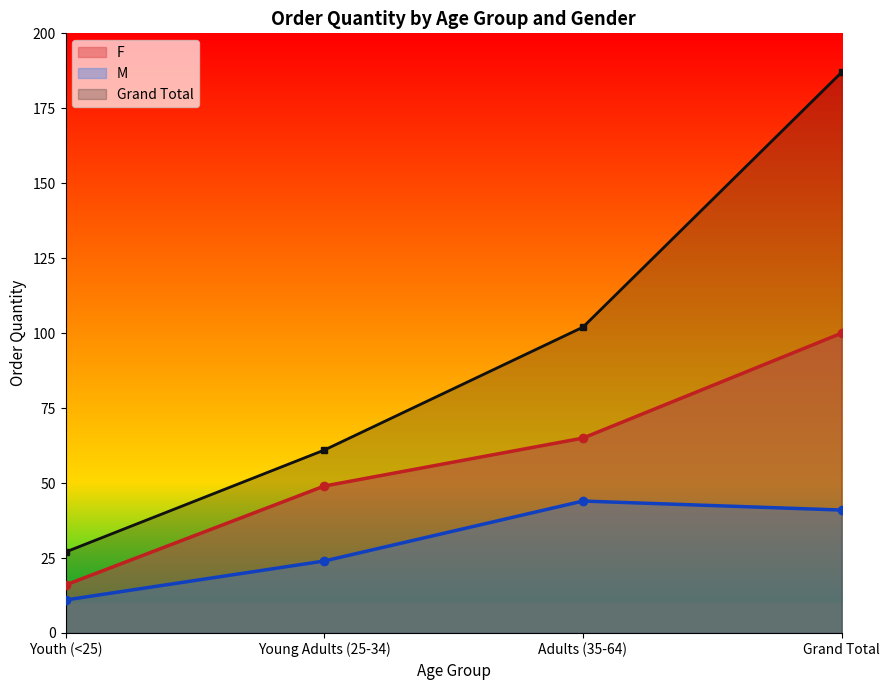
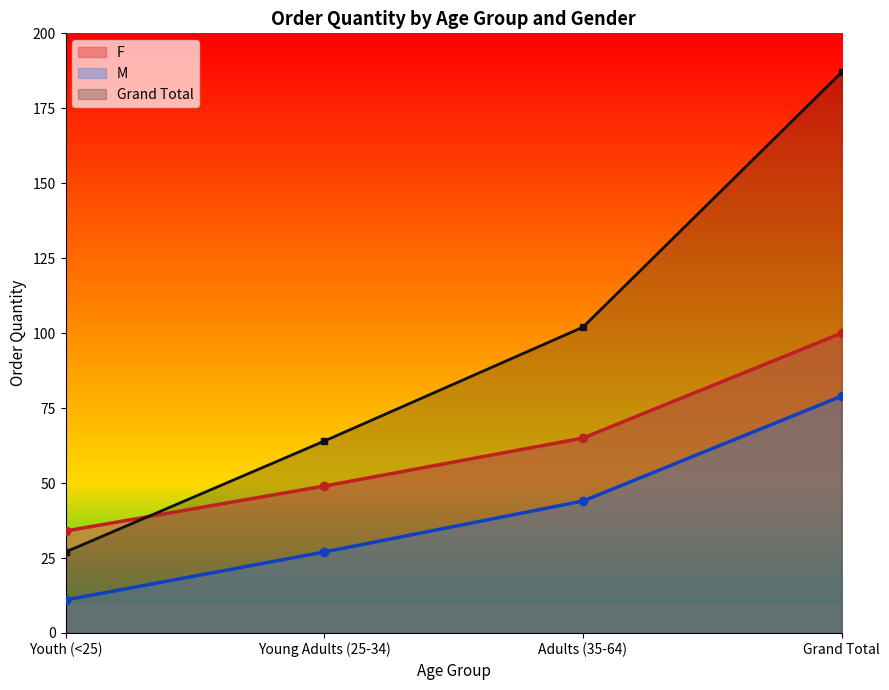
  {
    "F": {
-     "Youth (<25)": 16,
+     "Youth (<25)": 34,
      "Young Adults (25-34)": 49,
      "Adults (35-64)": 65,
      "Grand Total": 100
    },
    "M": {
      "Youth (<25)": 11,
-     "Young Adults (25-34)": 24,
+     "Young Adults (25-34)": 27,
      "Adults (35-64)": 44,
-     "Grand Total": 41
+     "Grand Total": 79
    },
    "Grand Total": {
      "Youth (<25)": 27,
-     "Young Adults (25-34)": 61,
+     "Young Adults (25-34)": 64,
      "Adults (35-64)": 102,
      "Grand Total": 187
    }
  }
